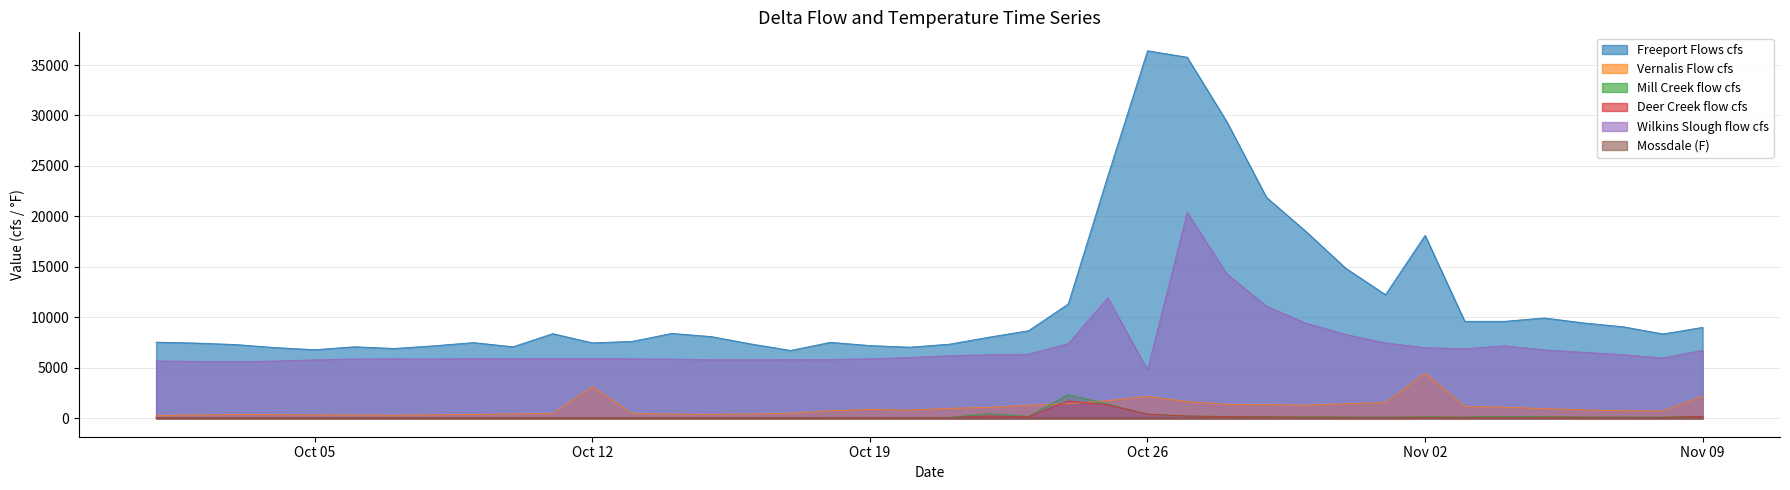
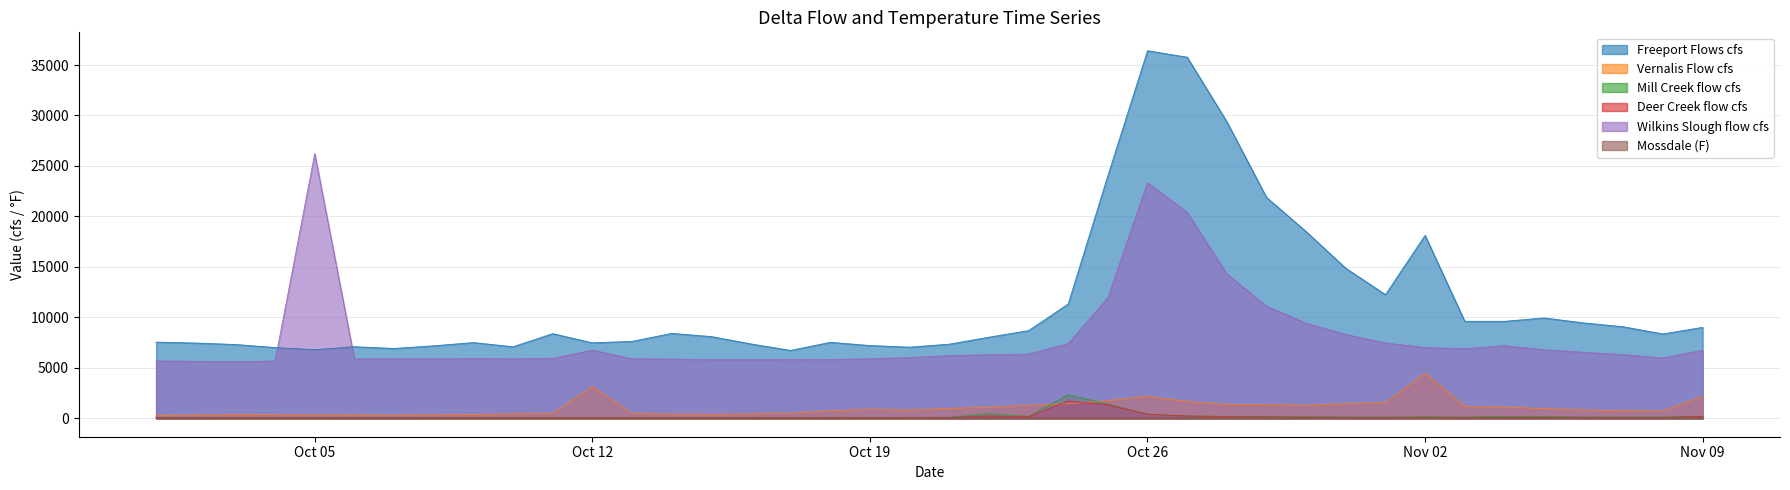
  {
    "Freeport Flows cfs": {
      "Oct 05": 6800,
      "Oct 12": 7500,
      "Oct 19": 7200,
      "Oct 26": 36400,
      "Nov 02": 18100,
      "Nov 09": 9000
    },
    "Vernalis Flow cfs": {
      "Oct 05": 300,
      "Oct 12": 3200,
      "Oct 19": 900,
      "Oct 26": 2200,
      "Nov 02": 4500,
      "Nov 09": 2200
    },
    "Wilkins Slough flow cfs": {
-     "Oct 05": 5800,
-     "Oct 12": 5900,
+     "Oct 05": 26200,
+     "Oct 12": 6800,
      "Oct 19": 5900,
-     "Oct 26": 4800,
+     "Oct 26": 23300,
      "Nov 02": 7000,
      "Nov 09": 6700
    },
    "Mossdale (F)": {
      "Oct 26": 100
    }
  }
